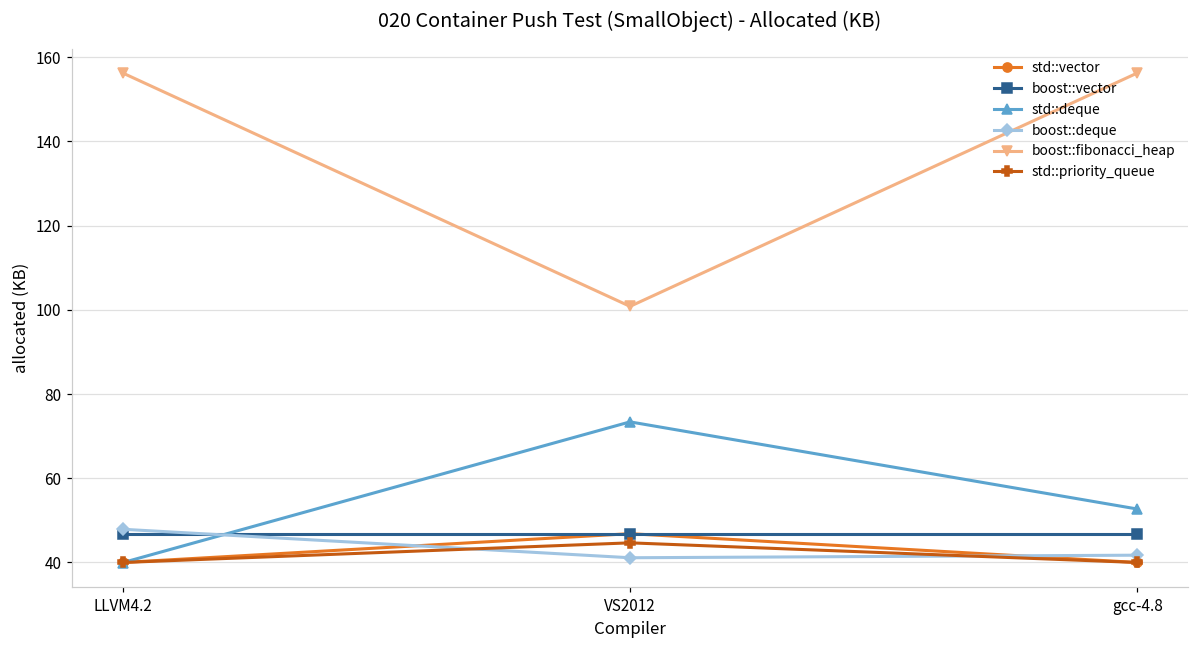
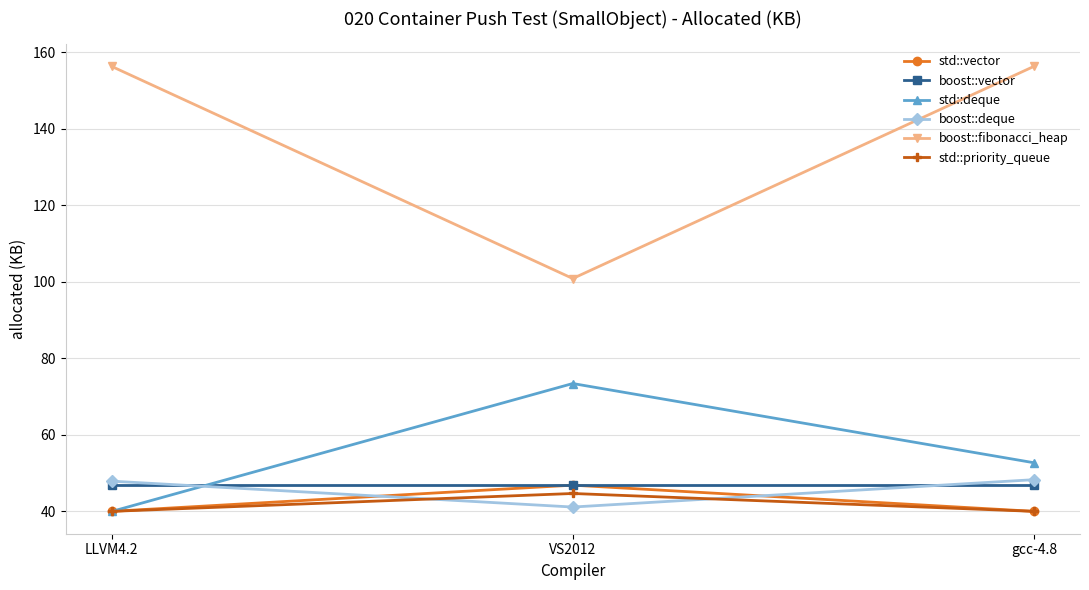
  {
    "boost::vector": {
      "LLVM4.2": 47,
      "gcc-4.8": 47
    },
    "std::deque": {
      "VS2012": 73,
      "gcc-4.8": 53
    },
    "boost::deque": {
      "LLVM4.2": 48,
      "VS2012": 41,
-     "gcc-4.8": 42
+     "gcc-4.8": 48
    },
    "boost::fibonacci_heap": {
      "LLVM4.2": 156,
      "VS2012": 101,
      "gcc-4.8": 156
    }
  }
